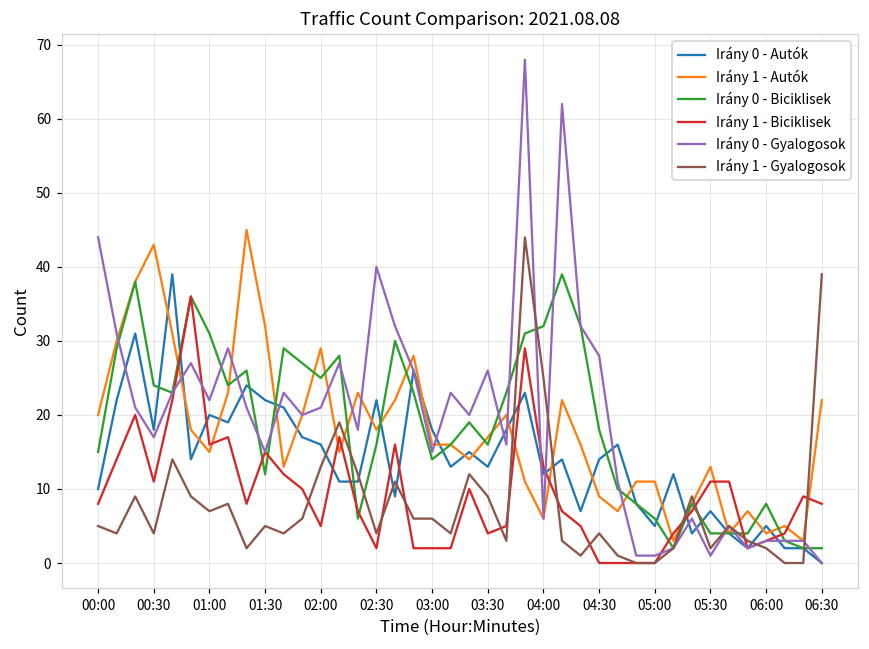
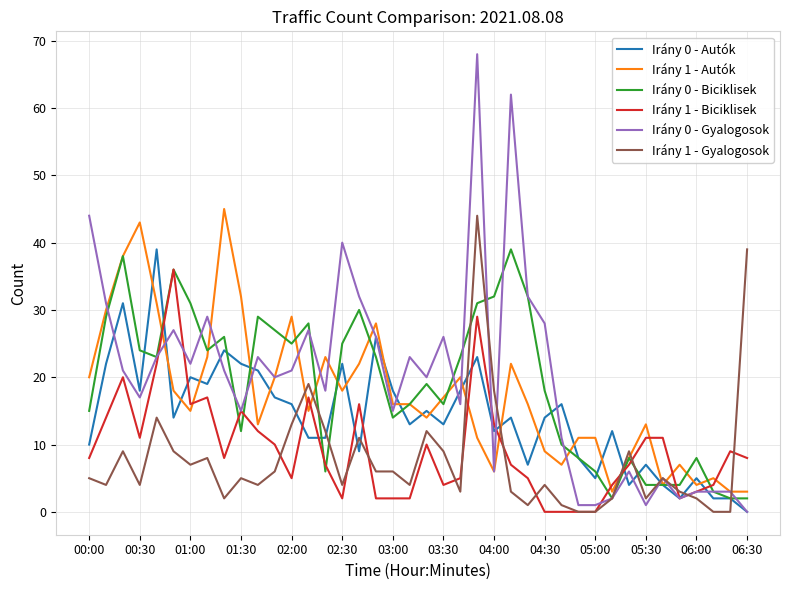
  {
    "Irány 0 - Autók": {
      "00:00": 10,
      "00:30": 18,
      "01:00": 20,
      "01:30": 22,
      "02:00": 16,
      "02:30": 22,
      "03:00": 18,
      "03:30": 13,
      "04:00": 12,
      "04:30": 14,
      "05:00": 5,
      "05:30": 7,
      "06:00": 5
    },
    "Irány 1 - Autók": {
      "00:00": 20,
      "00:30": 43,
      "01:00": 15,
      "01:30": 32,
      "02:00": 29,
      "02:30": 18,
      "03:00": 16,
      "03:30": 17,
      "04:30": 9,
      "05:00": 11,
      "05:30": 13,
      "06:00": 4,
-     "06:30": 22
+     "06:30": 3
    },
    "Irány 0 - Biciklisek": {
      "00:00": 15,
      "00:30": 24,
      "01:00": 31,
      "01:30": 12,
      "02:00": 25,
-     "02:30": 16,
+     "02:30": 25,
      "03:00": 14,
      "03:30": 16,
      "04:00": 32,
      "04:30": 18,
      "05:00": 6,
      "05:30": 4,
      "06:00": 8,
      "06:30": 2
    },
    "Irány 1 - Biciklisek": {
      "00:00": 8,
      "00:30": 11,
      "01:00": 16,
      "02:00": 5,
      "02:30": 2,
      "03:00": 2,
      "03:30": 4,
      "04:00": 13,
      "04:30": 0,
      "05:30": 11,
      "06:30": 8
    },
    "Irány 0 - Gyalogosok": {
      "00:00": 44,
      "00:30": 17,
      "01:00": 22,
      "02:00": 21,
      "02:30": 40,
      "03:00": 15,
      "03:30": 26,
      "04:30": 28,
      "05:00": 1,
      "05:30": 1
    },
    "Irány 1 - Gyalogosok": {
      "00:00": 5,
      "00:30": 4,
      "01:00": 7,
      "01:30": 5,
      "02:00": 13,
      "02:30": 4,
      "03:00": 6,
      "03:30": 9,
-     "04:00": 25,
+     "04:00": 18,
      "04:30": 4,
      "05:30": 2,
      "06:00": 2,
      "06:30": 39
    }
  }
